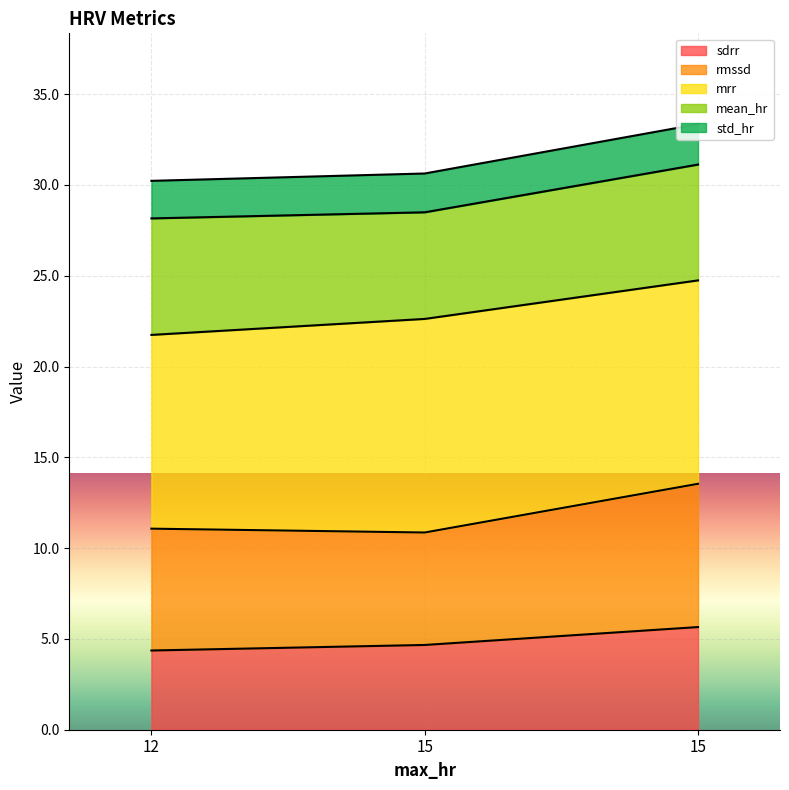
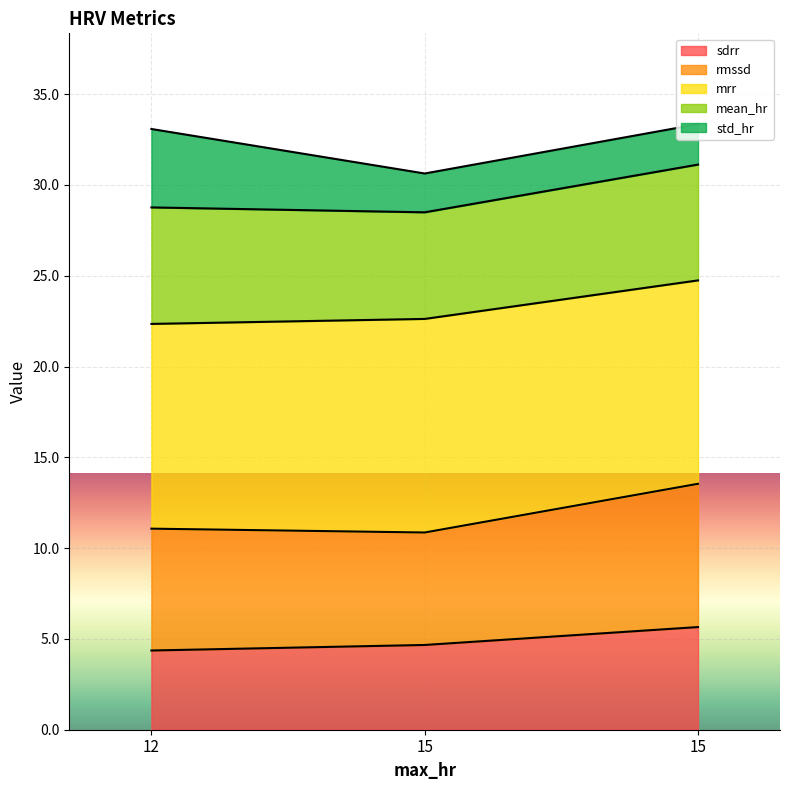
  {
    "sdrr": {
      "12": 4.4
    },
    "rmssd": {
      "12": 6.7
    },
    "mrr": {
-     "12": 10.7
+     "12": 11.3
    },
    "mean_hr": {
      "12": 6.4
    },
    "std_hr": {
-     "12": 2.1
+     "12": 4.3
    }
  }
